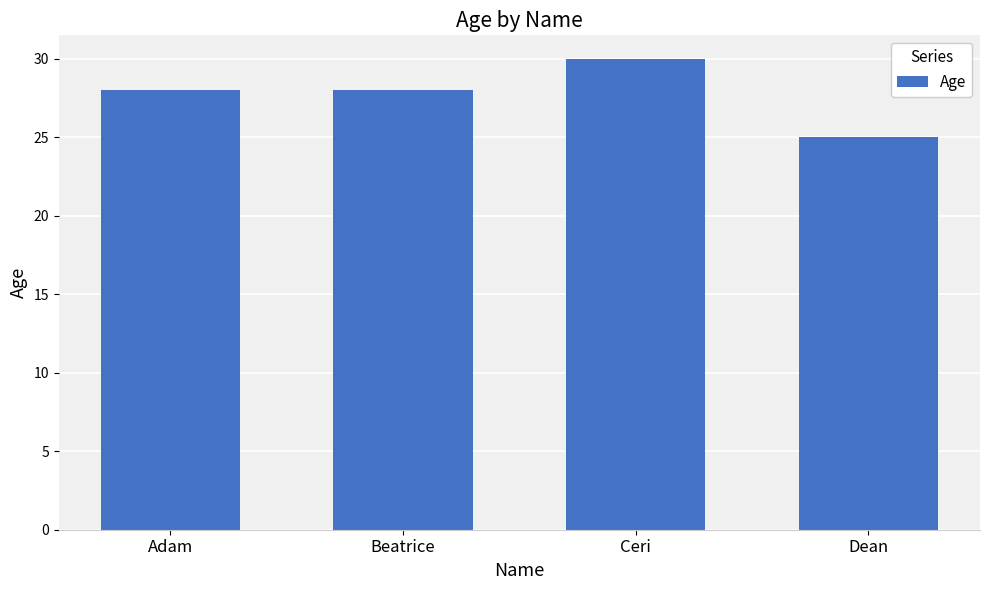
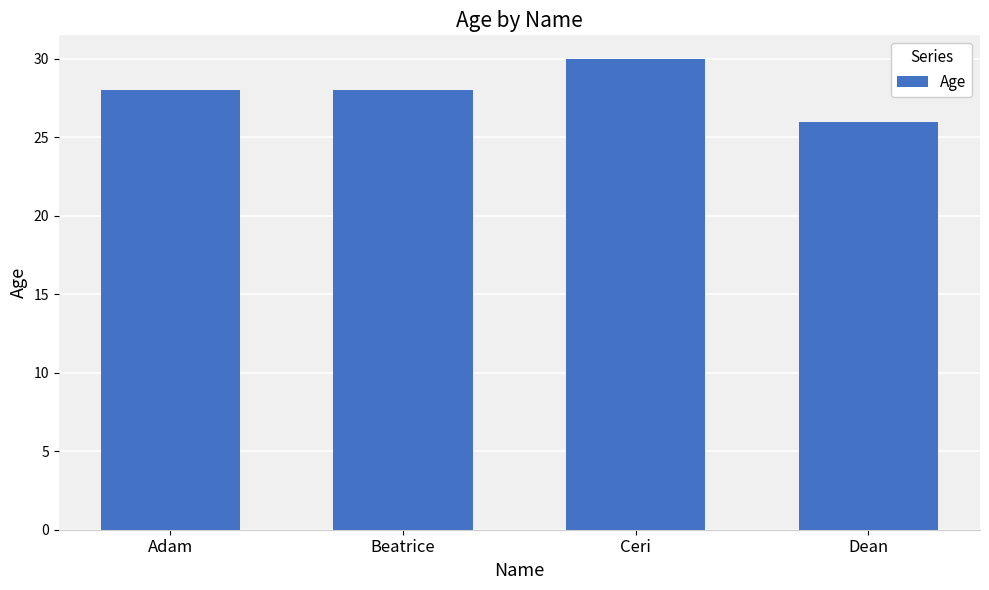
  {
    "Adam": 28,
    "Beatrice": 28,
    "Ceri": 30,
-   "Dean": 25
+   "Dean": 26
  }
